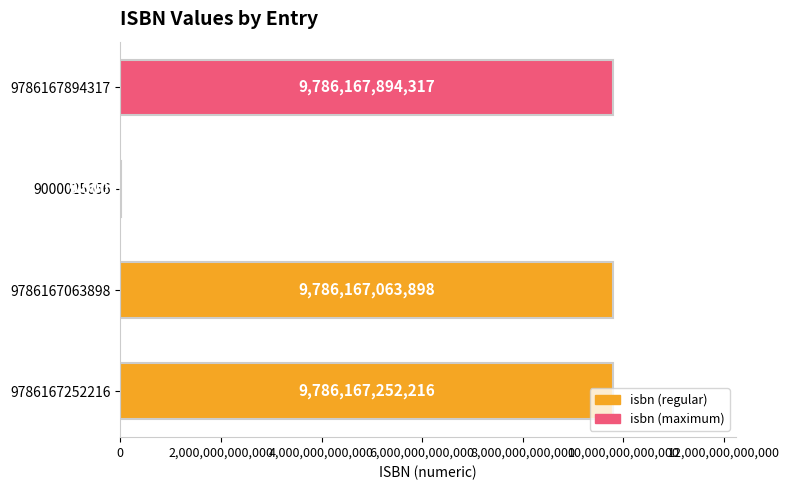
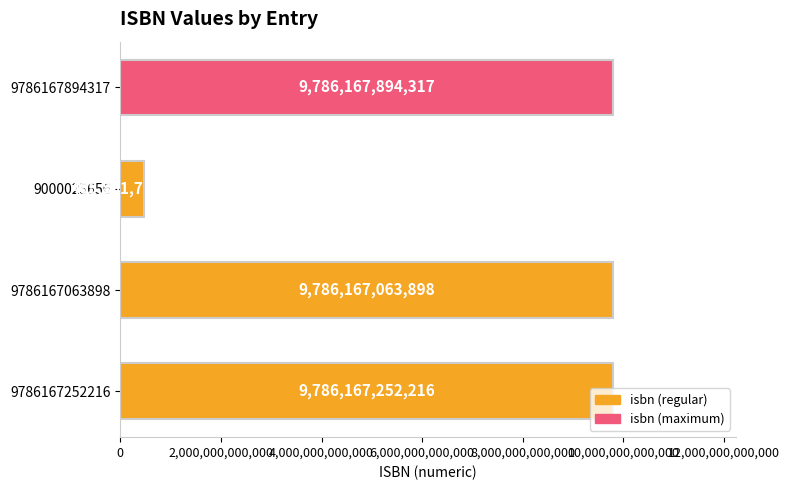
  {
-   "9000025656": "0"
+   "9000025656": "500,000,000,000"
  }
